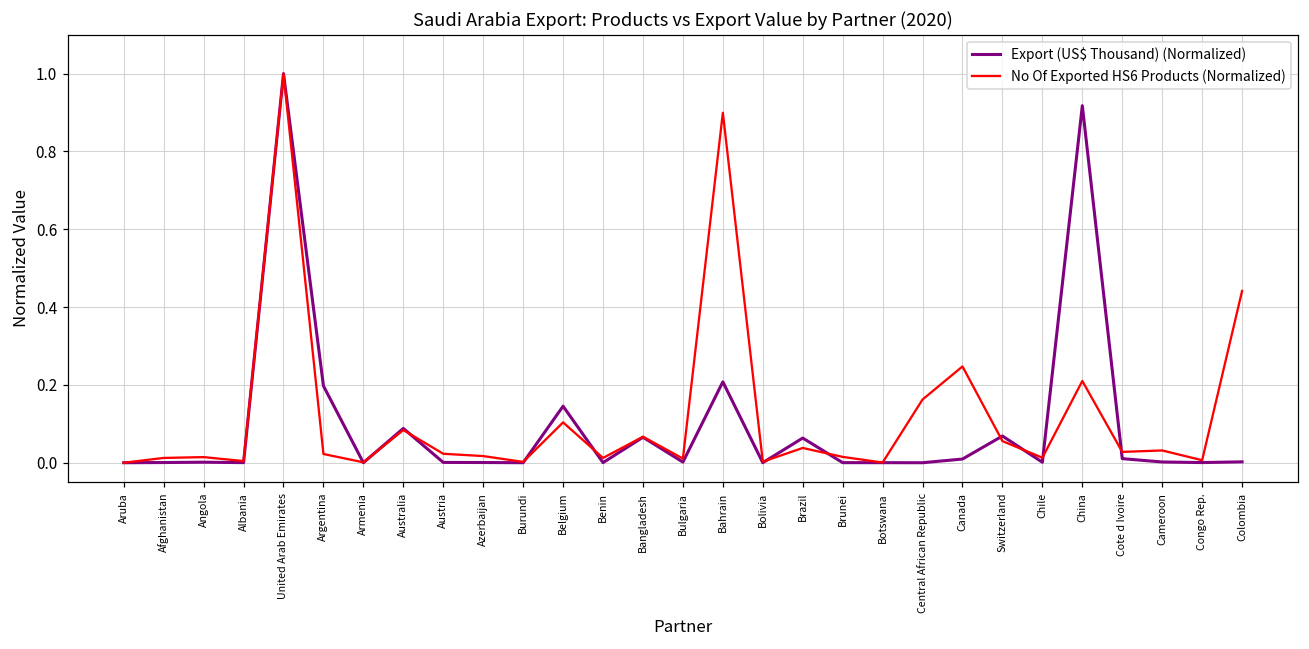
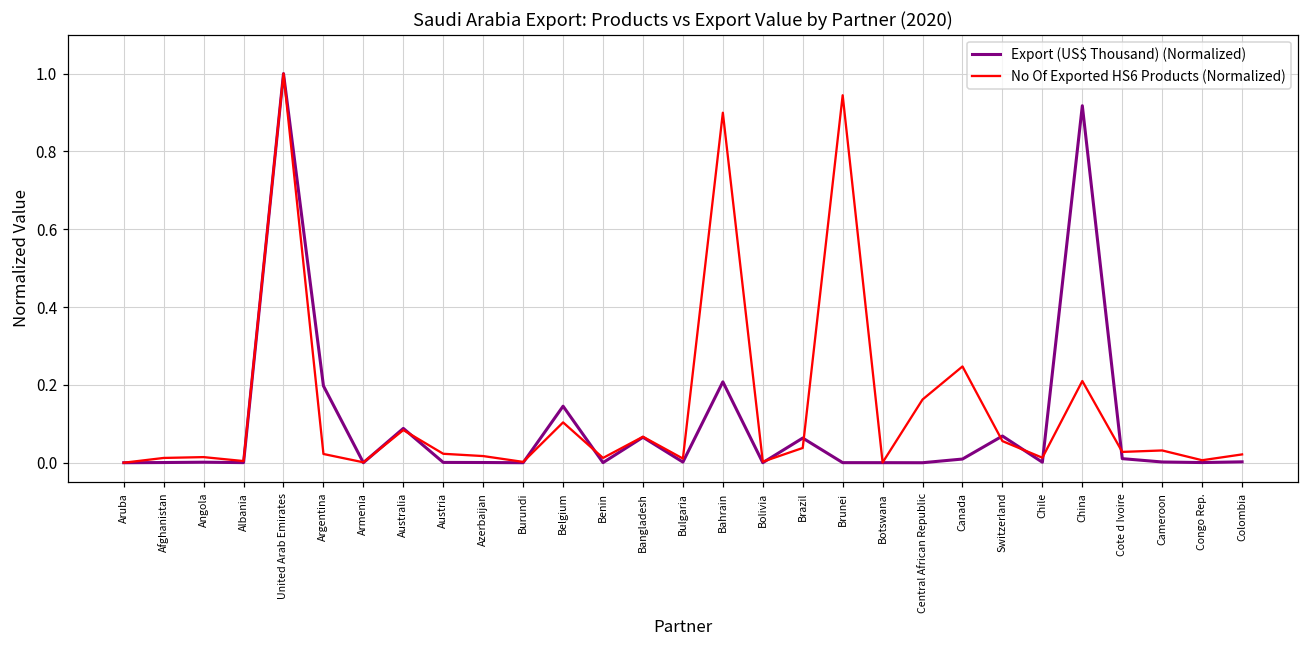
  {
    "Export (US$ Thousand) (Normalized)": {
      "Afghanistan": 0.00,
      "Angola": 0.00,
      "Argentina": 0.20,
      "Austria": 0.00,
      "Azerbaijan": 0.00,
      "Belgium": 0.15,
      "Benin": 0.00,
      "Bulgaria": 0.00,
      "Bahrain": 0.21,
      "Brazil": 0.06,
      "Brunei": 0.00,
      "Central African Republic": 0.00,
      "Canada": 0.01,
      "Switzerland": 0.07,
      "Chile": 0.00,
      "China": 0.92,
      "Cote d Ivoire": 0.01,
      "Cameroon": 0.00,
      "Colombia": 0.00
    },
    "No Of Exported HS6 Products (Normalized)": {
      "Afghanistan": 0.01,
      "Angola": 0.01,
      "Argentina": 0.02,
      "Austria": 0.02,
      "Azerbaijan": 0.02,
      "Belgium": 0.10,
      "Benin": 0.01,
      "Bulgaria": 0.01,
      "Bahrain": 0.90,
      "Brazil": 0.04,
-     "Brunei": 0.01,
+     "Brunei": 0.94,
      "Central African Republic": 0.16,
      "Canada": 0.25,
      "Switzerland": 0.06,
      "Chile": 0.01,
      "China": 0.21,
      "Cote d Ivoire": 0.03,
      "Cameroon": 0.03,
-     "Colombia": 0.44
+     "Colombia": 0.02
    }
  }
